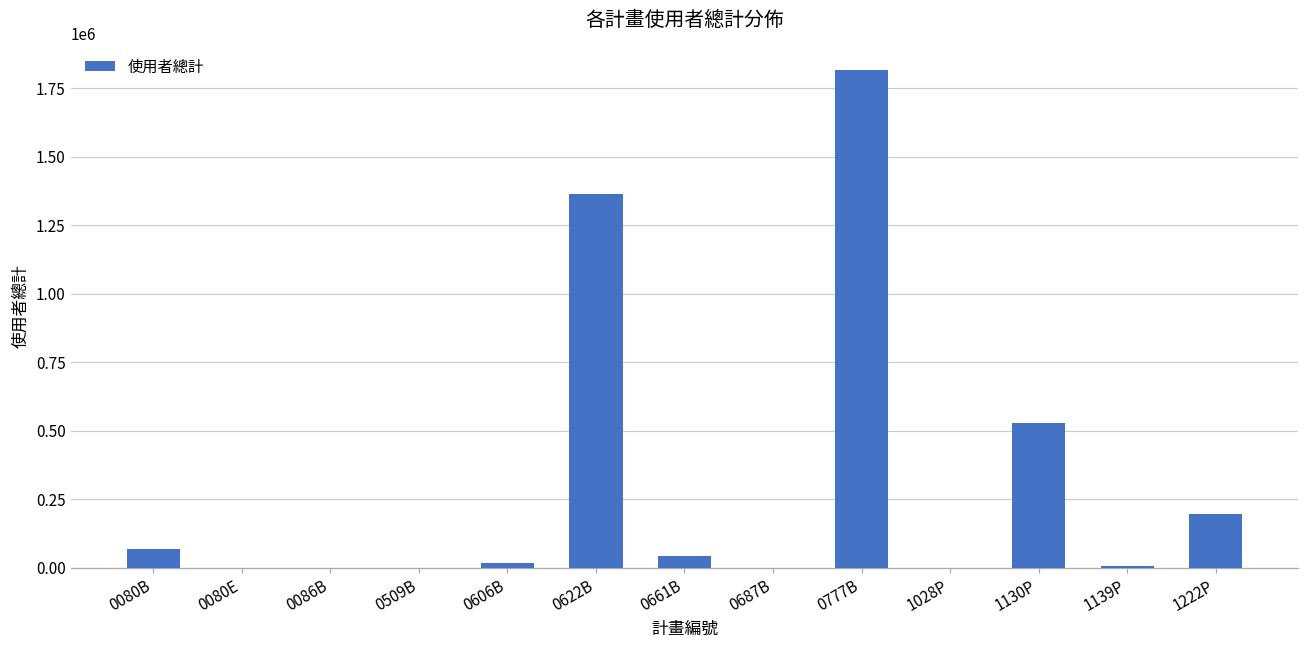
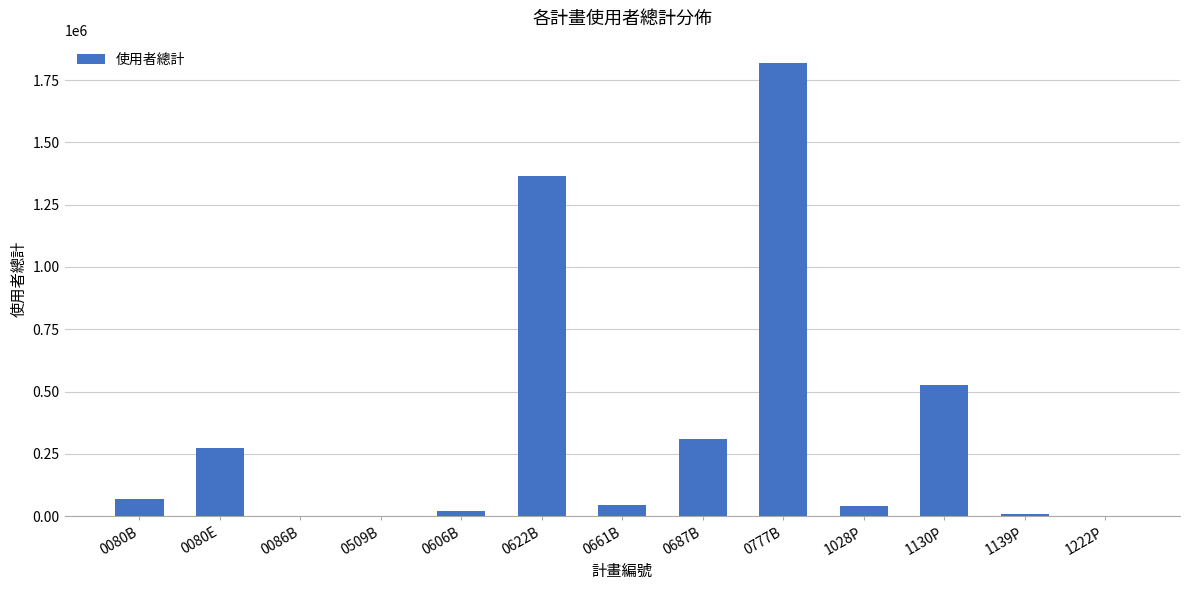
  {
    "0080B": 70000,
-   "0080E": 0,
+   "0080E": 270000,
    "0606B": 20000,
    "0622B": 1370000,
    "0661B": 40000,
-   "0687B": 0,
+   "0687B": 310000,
    "0777B": 1820000,
-   "1028P": 0,
+   "1028P": 40000,
    "1130P": 530000,
-   "1222P": 200000
+   "1222P": 0
  }
